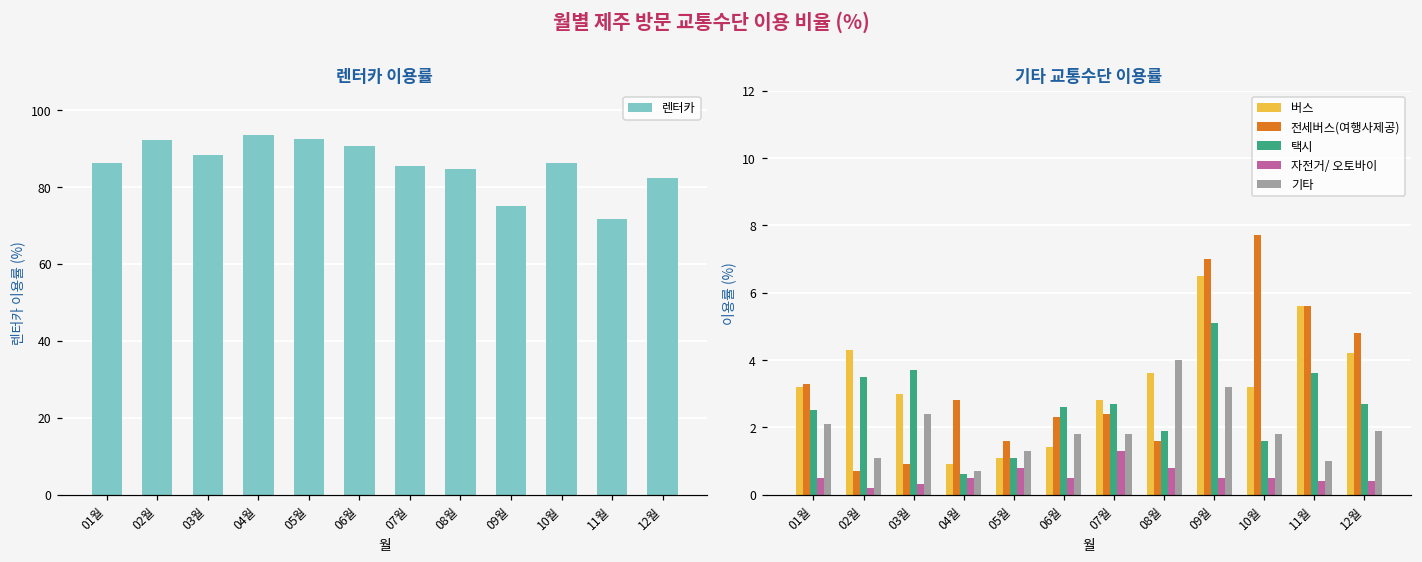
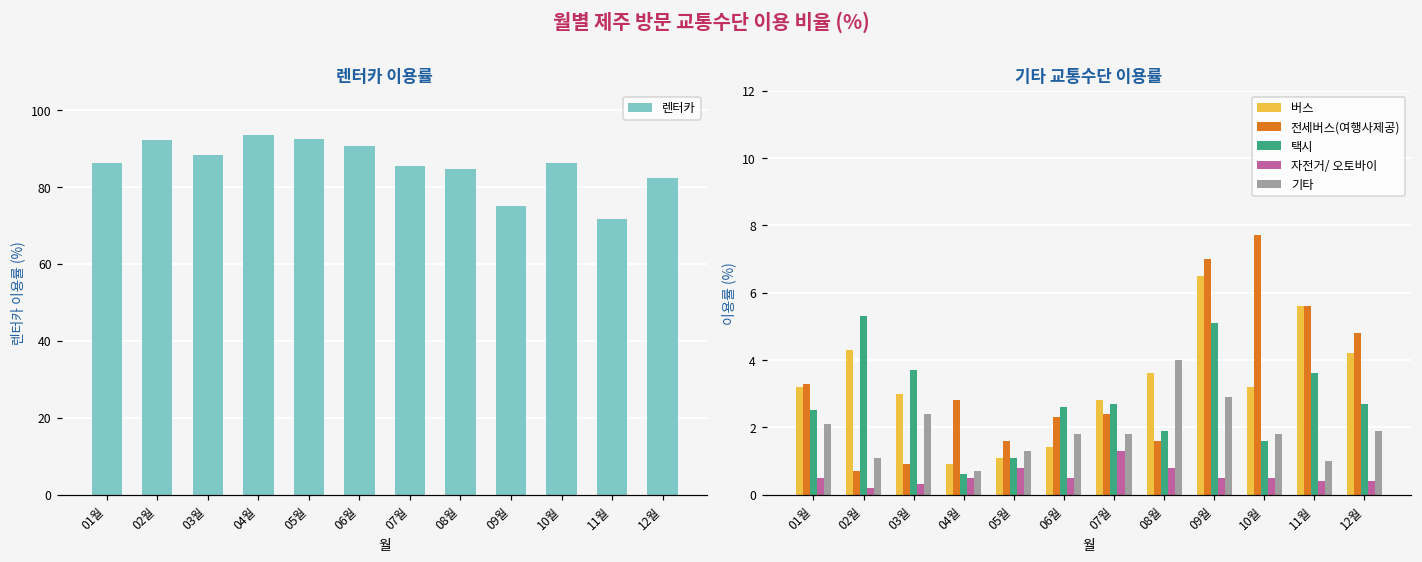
  {
    "렌터카 이용률": {
      "01월": 86,
      "02월": 92,
      "03월": 88,
      "04월": 94,
      "05월": 93,
      "06월": 91,
      "07월": 85,
      "08월": 85,
      "09월": 75,
      "10월": 86,
      "11월": 72,
      "12월": 82
    },
    "기타 교통수단 이용률": {
      "버스": {
        "01월": 3.2,
        "02월": 4.3,
        "03월": 3.0,
        "04월": 0.9,
        "05월": 1.1,
        "06월": 1.4,
        "07월": 2.8,
        "08월": 3.6,
        "09월": 6.5,
        "10월": 3.2,
        "11월": 5.6,
        "12월": 4.2
      },
      "전세버스(여행사제공)": {
        "01월": 3.3,
        "02월": 0.7,
        "03월": 0.9,
        "04월": 2.8,
        "05월": 1.6,
        "06월": 2.3,
        "07월": 2.4,
        "08월": 1.6,
        "09월": 7.0,
        "10월": 7.7,
        "11월": 5.6,
        "12월": 4.8
      },
      "택시": {
        "01월": 2.5,
-       "02월": 3.5,
+       "02월": 5.3,
        "03월": 3.7,
        "04월": 0.6,
        "05월": 1.1,
        "06월": 2.6,
        "07월": 2.7,
        "08월": 1.9,
        "09월": 5.1,
        "10월": 1.6,
        "11월": 3.6,
        "12월": 2.7
      },
      "자전거/ 오토바이": {
        "01월": 0.5,
        "02월": 0.2,
        "03월": 0.3,
        "04월": 0.5,
        "05월": 0.8,
        "06월": 0.5,
        "07월": 1.3,
        "08월": 0.8,
        "09월": 0.5,
        "10월": 0.5,
        "11월": 0.4,
        "12월": 0.4
      },
      "기타": {
        "01월": 2.1,
        "02월": 1.1,
        "03월": 2.4,
        "04월": 0.7,
        "05월": 1.3,
        "06월": 1.8,
        "07월": 1.8,
        "08월": 4.0,
-       "09월": 3.2,
+       "09월": 2.9,
        "10월": 1.8,
        "11월": 1.0,
        "12월": 1.9
      }
    }
  }
